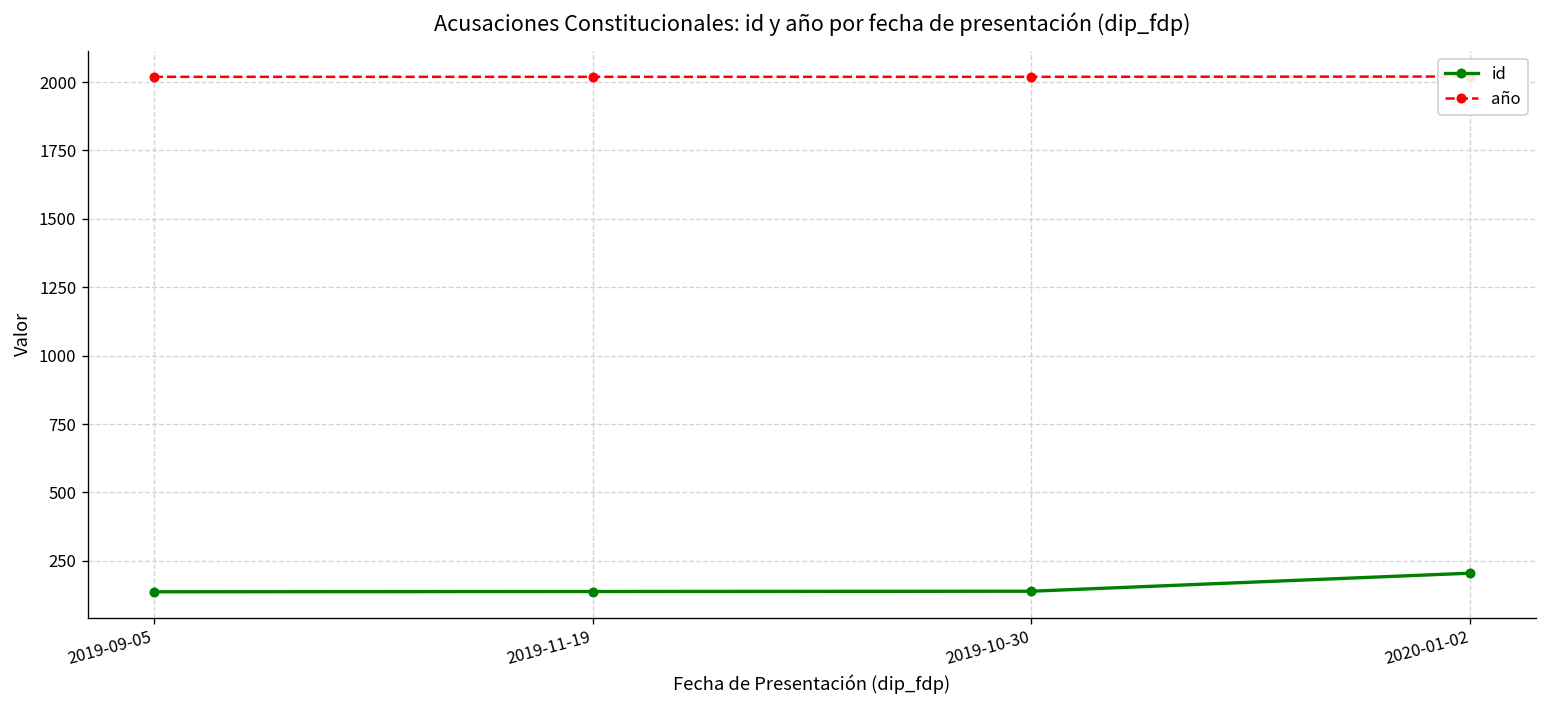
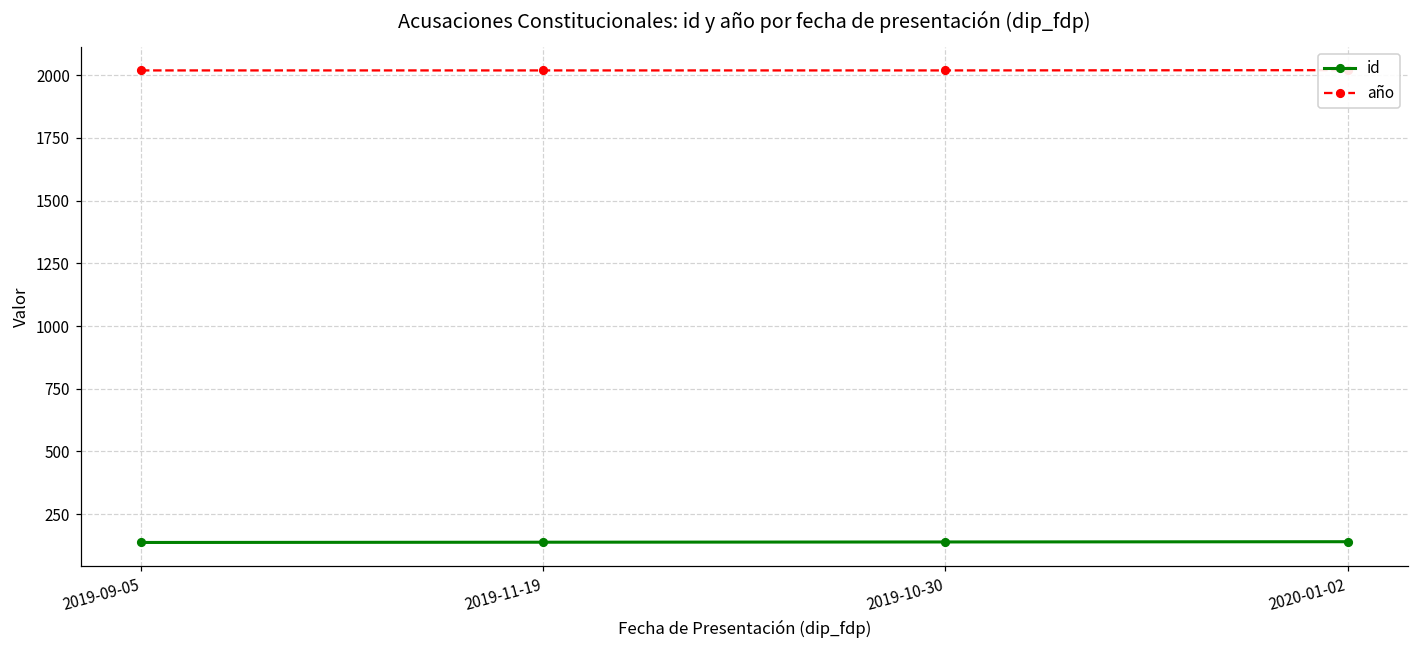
  {
    "id": {
      "2019-09-05": 140,
      "2019-11-19": 140,
      "2019-10-30": 140,
-     "2020-01-02": 210
+     "2020-01-02": 140
    },
    "año": {
      "2019-09-05": 2020,
      "2019-11-19": 2020,
      "2019-10-30": 2020
    }
  }
